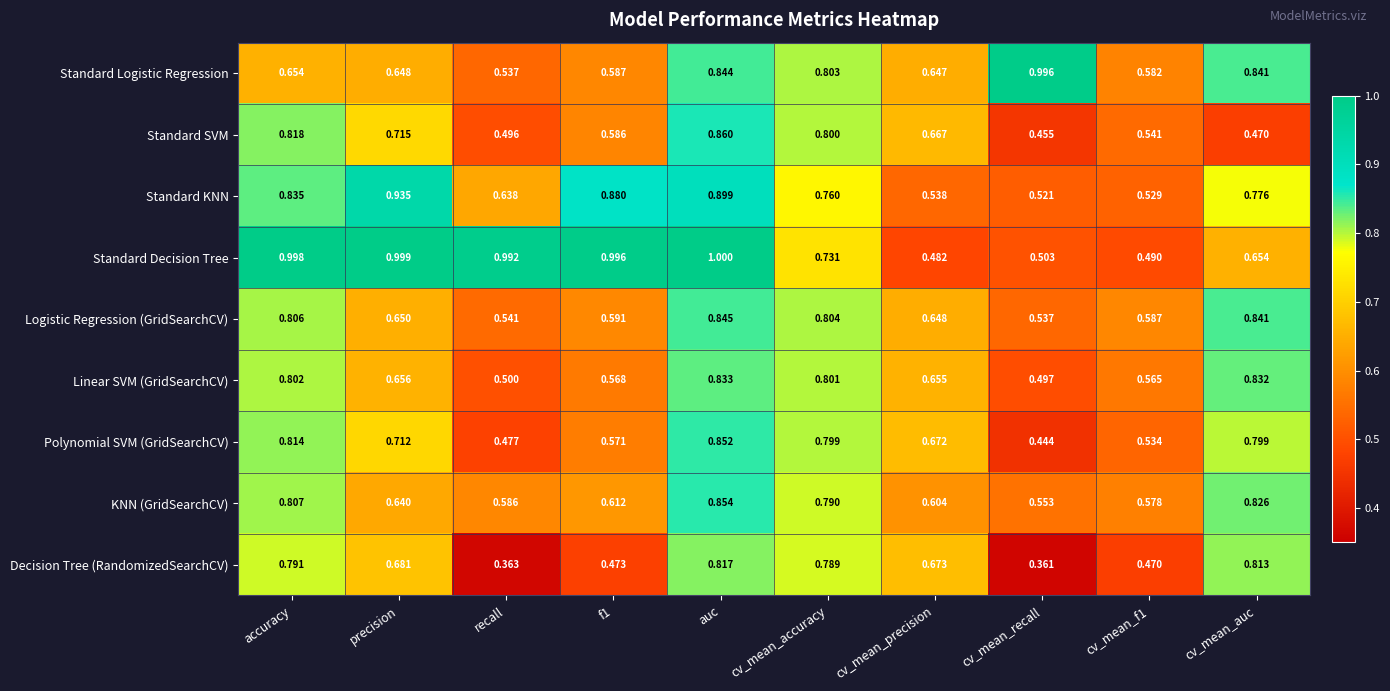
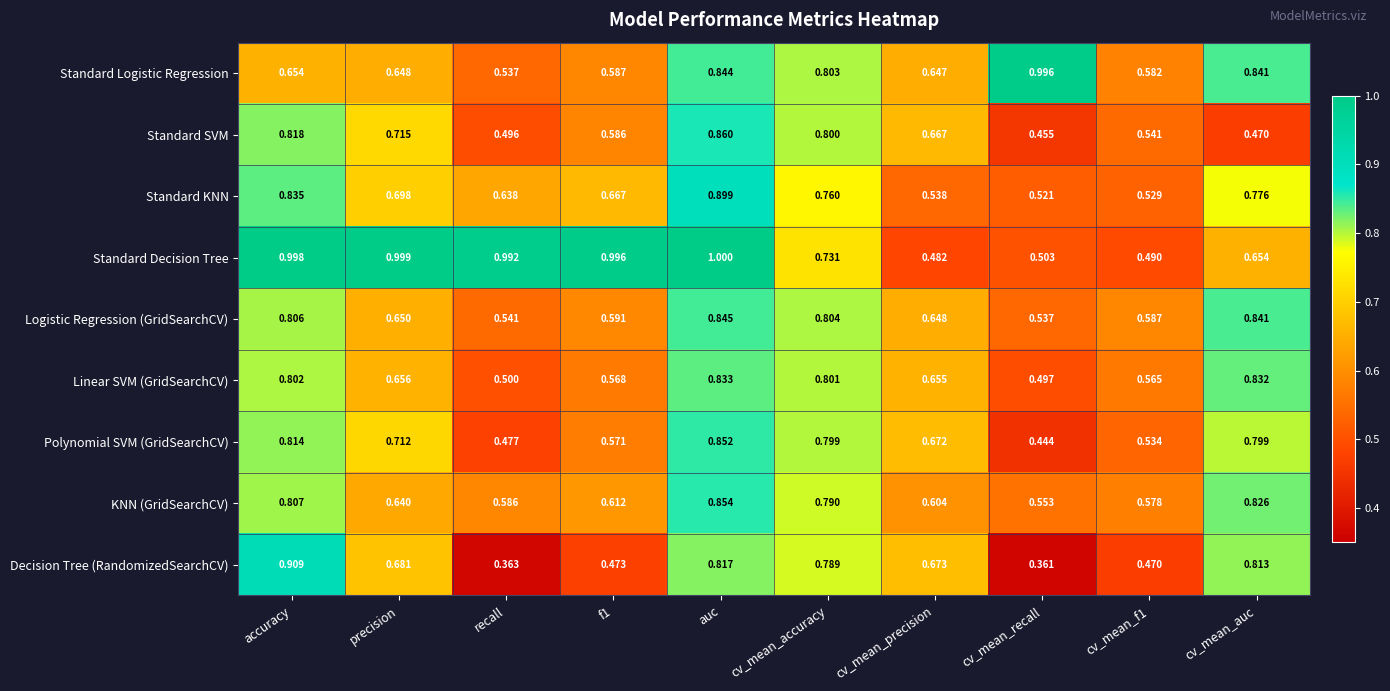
  {
    "Standard Logistic Regression": {
      "accuracy": 0.654,
      "precision": 0.648,
      "recall": 0.537,
      "f1": 0.587,
      "auc": 0.844,
      "cv_mean_accuracy": 0.803,
      "cv_mean_precision": 0.647,
      "cv_mean_recall": 0.996,
      "cv_mean_f1": 0.582,
      "cv_mean_auc": 0.841
    },
    "Standard SVM": {
      "accuracy": 0.818,
      "precision": 0.715,
      "recall": 0.496,
      "f1": 0.586,
      "auc": 0.860,
      "cv_mean_accuracy": 0.800,
      "cv_mean_precision": 0.667,
      "cv_mean_recall": 0.455,
      "cv_mean_f1": 0.541,
      "cv_mean_auc": 0.470
    },
    "Standard KNN": {
      "accuracy": 0.835,
-     "precision": 0.935,
+     "precision": 0.698,
      "recall": 0.638,
-     "f1": 0.880,
+     "f1": 0.667,
      "auc": 0.899,
      "cv_mean_accuracy": 0.760,
      "cv_mean_precision": 0.538,
      "cv_mean_recall": 0.521,
      "cv_mean_f1": 0.529,
      "cv_mean_auc": 0.776
    },
    "Standard Decision Tree": {
      "accuracy": 0.998,
      "precision": 0.999,
      "recall": 0.992,
      "f1": 0.996,
      "auc": 1.000,
      "cv_mean_accuracy": 0.731,
      "cv_mean_precision": 0.482,
      "cv_mean_recall": 0.503,
      "cv_mean_f1": 0.490,
      "cv_mean_auc": 0.654
    },
    "Logistic Regression (GridSearchCV)": {
      "accuracy": 0.806,
      "precision": 0.650,
      "recall": 0.541,
      "f1": 0.591,
      "auc": 0.845,
      "cv_mean_accuracy": 0.804,
      "cv_mean_precision": 0.648,
      "cv_mean_recall": 0.537,
      "cv_mean_f1": 0.587,
      "cv_mean_auc": 0.841
    },
    "Linear SVM (GridSearchCV)": {
      "accuracy": 0.802,
      "precision": 0.656,
      "recall": 0.500,
      "f1": 0.568,
      "auc": 0.833,
      "cv_mean_accuracy": 0.801,
      "cv_mean_precision": 0.655,
      "cv_mean_recall": 0.497,
      "cv_mean_f1": 0.565,
      "cv_mean_auc": 0.832
    },
    "Polynomial SVM (GridSearchCV)": {
      "accuracy": 0.814,
      "precision": 0.712,
      "recall": 0.477,
      "f1": 0.571,
      "auc": 0.852,
      "cv_mean_accuracy": 0.799,
      "cv_mean_precision": 0.672,
      "cv_mean_recall": 0.444,
      "cv_mean_f1": 0.534,
      "cv_mean_auc": 0.799
    },
    "KNN (GridSearchCV)": {
      "accuracy": 0.807,
      "precision": 0.640,
      "recall": 0.586,
      "f1": 0.612,
      "auc": 0.854,
      "cv_mean_accuracy": 0.790,
      "cv_mean_precision": 0.604,
      "cv_mean_recall": 0.553,
      "cv_mean_f1": 0.578,
      "cv_mean_auc": 0.826
    },
    "Decision Tree (RandomizedSearchCV)": {
-     "accuracy": 0.791,
+     "accuracy": 0.909,
      "precision": 0.681,
      "recall": 0.363,
      "f1": 0.473,
      "auc": 0.817,
      "cv_mean_accuracy": 0.789,
      "cv_mean_precision": 0.673,
      "cv_mean_recall": 0.361,
      "cv_mean_f1": 0.470,
      "cv_mean_auc": 0.813
    }
  }
